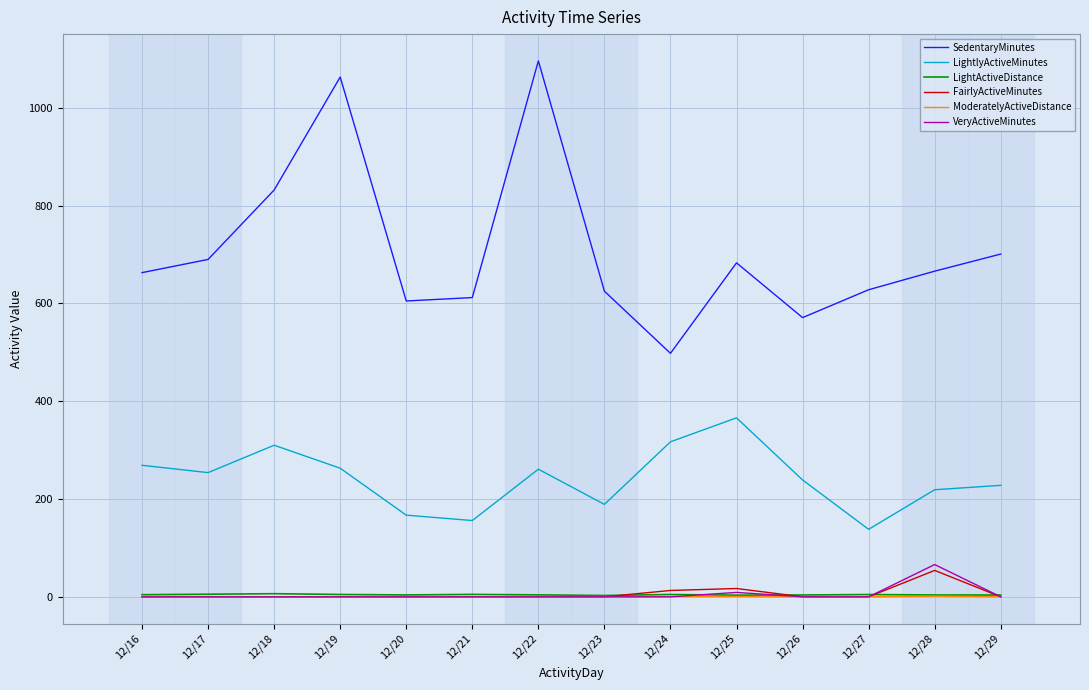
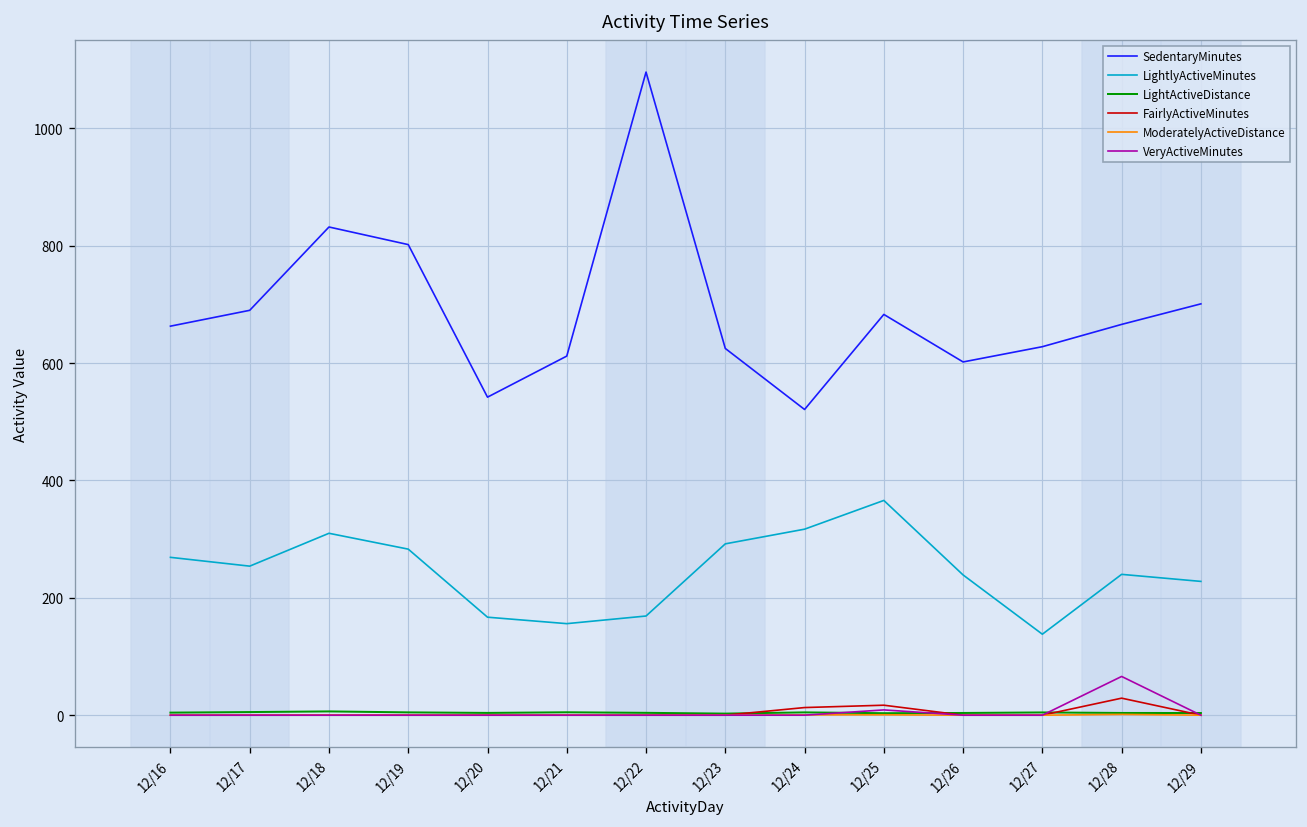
  {
    "SedentaryMinutes": {
      "12/16": 660,
      "12/17": 690,
      "12/18": 830,
-     "12/19": 1060,
-     "12/20": 610,
+     "12/19": 800,
+     "12/20": 540,
      "12/21": 610,
      "12/22": 1100,
      "12/23": 630,
-     "12/24": 500,
+     "12/24": 520,
      "12/25": 680,
-     "12/26": 570,
+     "12/26": 600,
      "12/27": 630,
      "12/28": 670,
      "12/29": 700
    },
    "LightlyActiveMinutes": {
      "12/16": 270,
      "12/17": 250,
      "12/18": 310,
-     "12/19": 260,
+     "12/19": 280,
      "12/20": 170,
      "12/21": 160,
-     "12/22": 260,
-     "12/23": 190,
+     "12/22": 170,
+     "12/23": 290,
      "12/24": 320,
      "12/25": 370,
      "12/26": 240,
      "12/27": 140,
-     "12/28": 220,
+     "12/28": 240,
      "12/29": 230
    },
    "LightActiveDistance": {
      "12/17": 10,
      "12/18": 10
    },
    "FairlyActiveMinutes": {
      "12/24": 10,
      "12/25": 20,
-     "12/28": 50
+     "12/28": 30
    },
    "VeryActiveMinutes": {
      "12/25": 10,
      "12/28": 70
    }
  }
